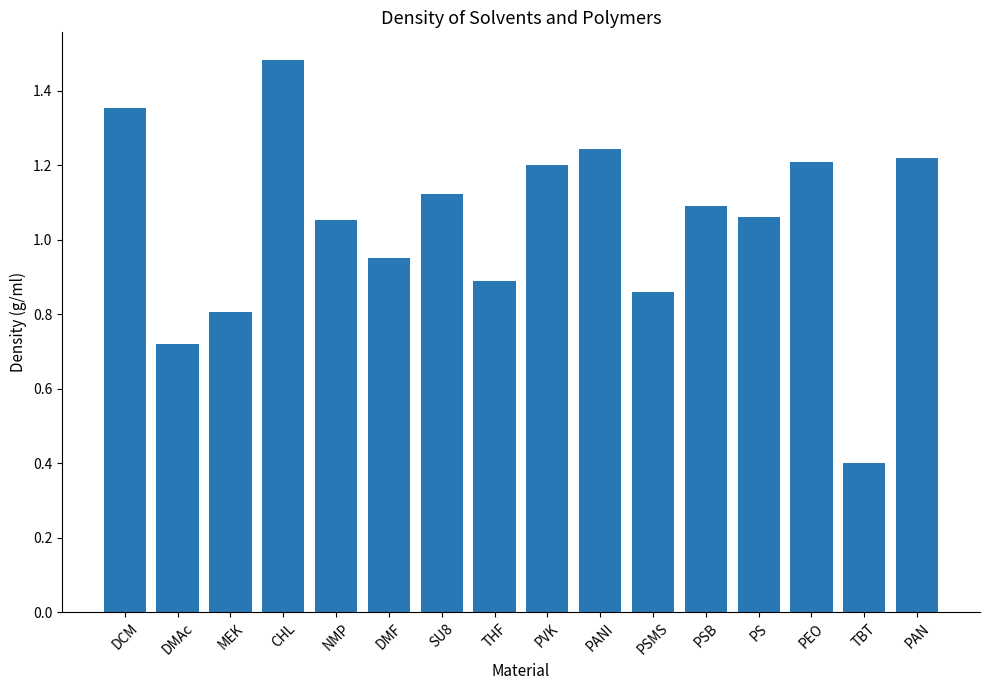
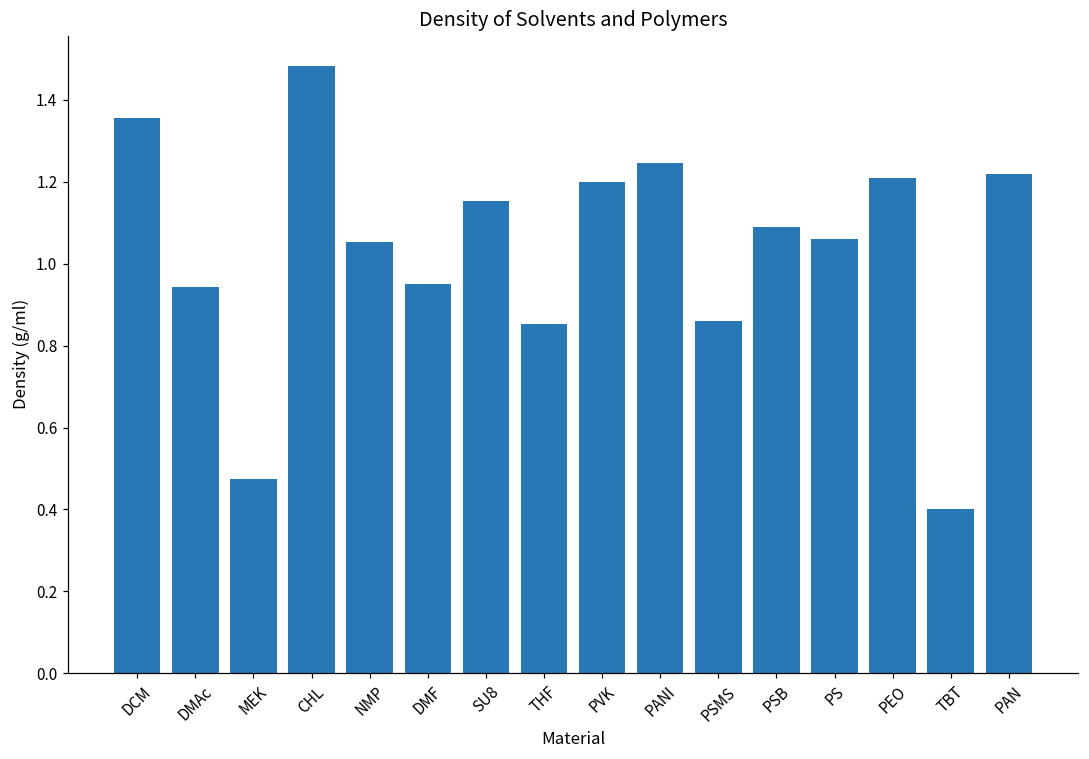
  {
    "DCM": 1.36,
-   "DMAc": 0.72,
-   "MEK": 0.81,
+   "DMAc": 0.94,
+   "MEK": 0.47,
    "CHL": 1.48,
    "NMP": 1.05,
    "DMF": 0.95,
-   "SU8": 1.12,
-   "THF": 0.89,
+   "SU8": 1.15,
+   "THF": 0.85,
    "PVK": 1.20,
    "PANI": 1.25,
    "PSMS": 0.86,
    "PSB": 1.09,
    "PS": 1.06,
    "PEO": 1.21,
    "TBT": 0.40,
    "PAN": 1.22
  }
